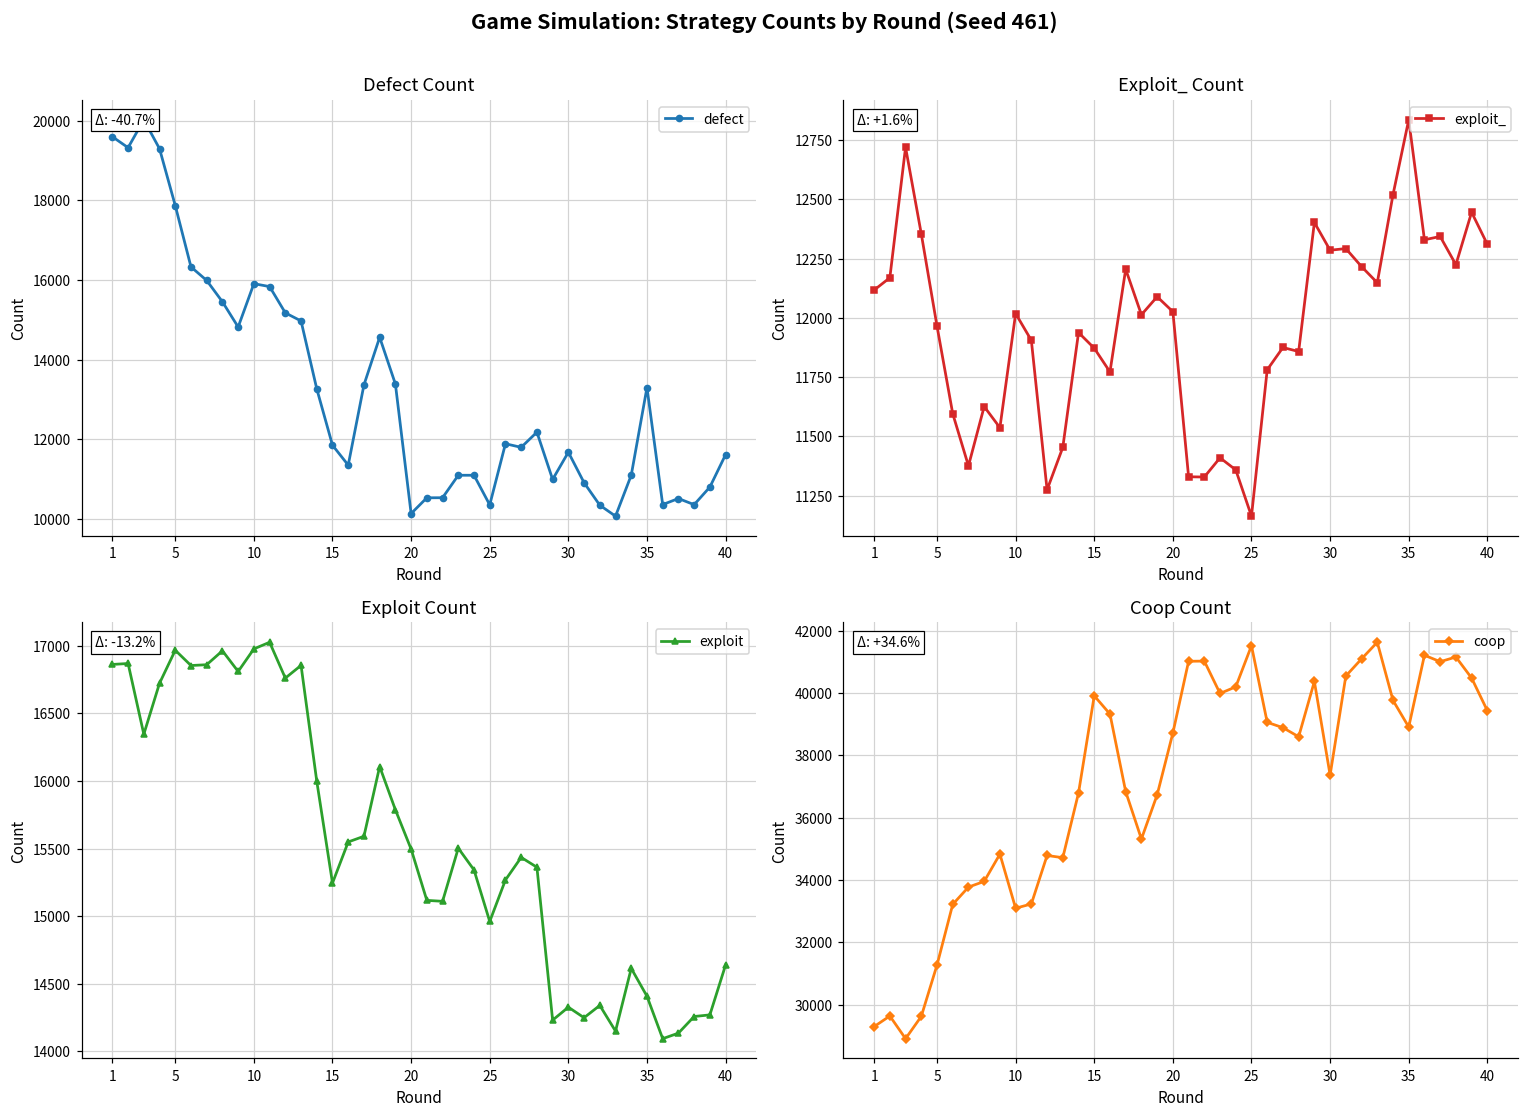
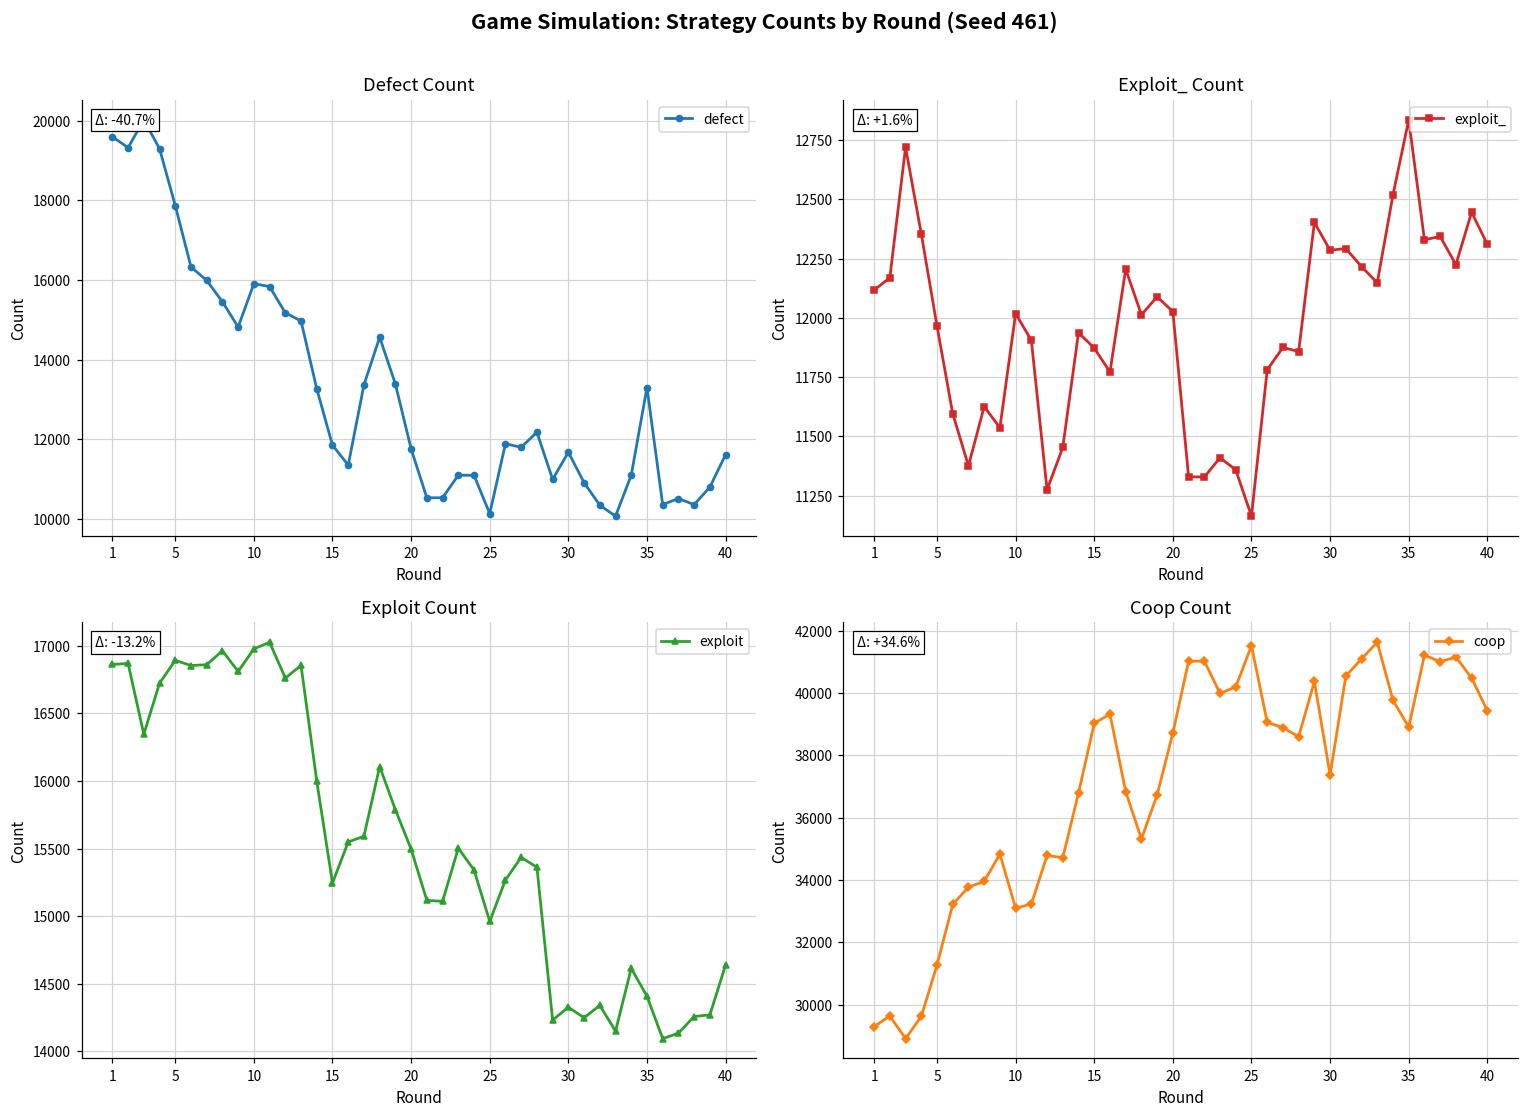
  {
    "Defect Count": {
      "1": 19600,
      "5": 17900,
      "10": 15900,
      "15": 11900,
-     "20": 10100,
-     "25": 10400,
+     "20": 11800,
+     "25": 10100,
      "30": 11700,
      "35": 13300,
      "40": 11600
    },
    "Exploit_ Count": {
      "1": 12120,
      "5": 11970,
      "10": 12020,
      "15": 11870,
      "20": 12030,
      "25": 11160,
      "30": 12290,
      "35": 12840,
      "40": 12310
    },
    "Exploit Count": {
      "1": 16860,
-     "5": 16970,
+     "5": 16890,
      "10": 16980,
      "15": 15250,
      "20": 15500,
      "25": 14960,
      "30": 14330,
      "35": 14410,
      "40": 14640
    },
    "Coop Count": {
      "1": 29300,
      "5": 31300,
      "10": 33100,
-     "15": 39900,
+     "15": 39000,
      "20": 38700,
      "25": 41500,
      "30": 37400,
      "35": 38900,
      "40": 39400
    }
  }
